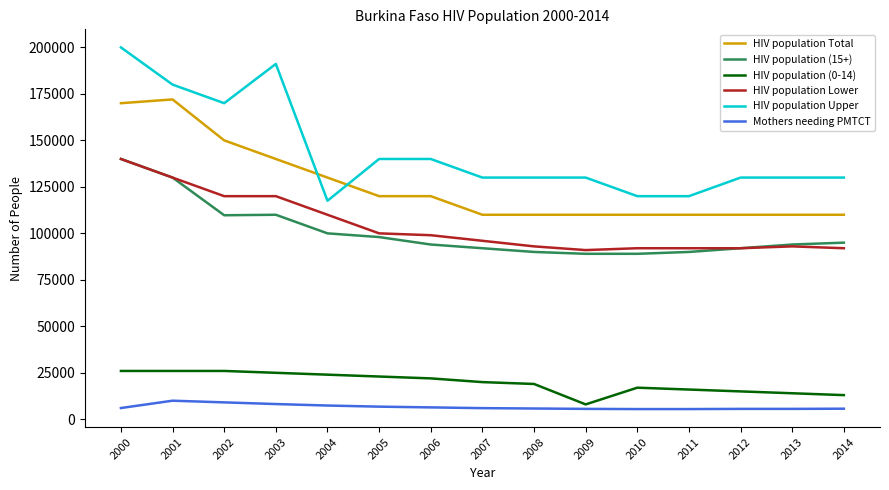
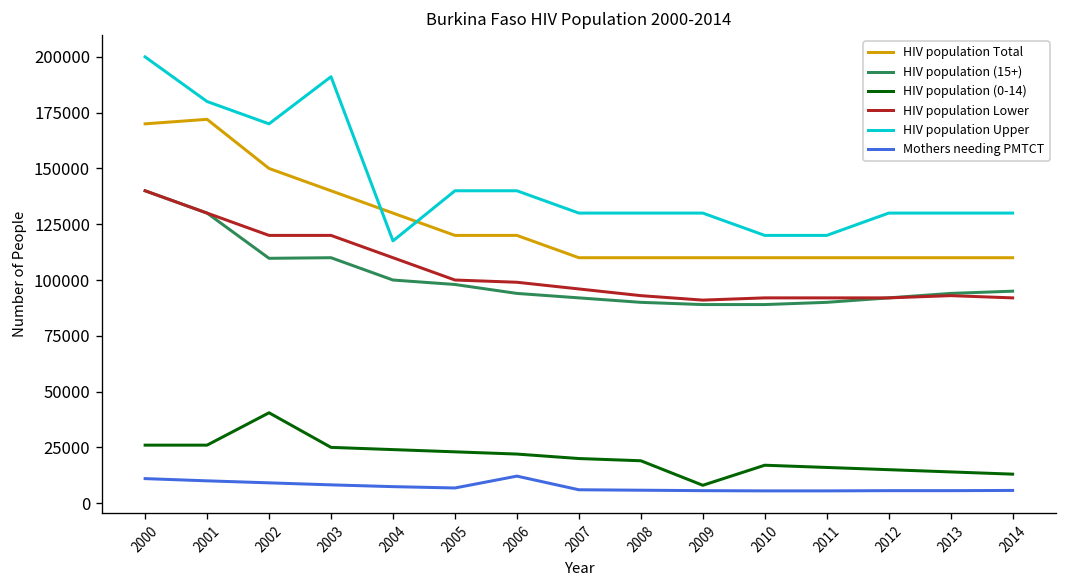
  {
    "HIV population Total": {
      "2000": 170000,
      "2001": 172000,
      "2002": 150000,
      "2003": 140000,
      "2004": 130000,
      "2005": 120000,
      "2006": 120000,
      "2007": 110000,
      "2008": 110000,
      "2009": 110000,
      "2010": 110000,
      "2011": 110000,
      "2012": 110000,
      "2013": 110000,
      "2014": 110000
    },
    "HIV population (15+)": {
      "2002": 110000,
      "2003": 110000,
      "2004": 100000,
      "2005": 98000,
      "2006": 94000,
      "2007": 92000,
      "2008": 90000,
      "2009": 89000,
      "2010": 89000,
      "2011": 90000,
      "2014": 95000
    },
    "HIV population (0-14)": {
      "2000": 26000,
      "2001": 26000,
-     "2002": 26000,
+     "2002": 41000,
      "2003": 25000,
      "2004": 24000,
      "2005": 23000,
      "2006": 22000,
      "2007": 20000,
      "2008": 19000,
      "2009": 8000,
      "2010": 17000,
      "2011": 16000,
      "2012": 15000,
      "2013": 14000,
      "2014": 13000
    },
    "HIV population Lower": {
      "2002": 120000,
      "2003": 120000,
      "2004": 110000,
      "2005": 100000,
      "2006": 99000,
      "2007": 96000,
      "2008": 93000,
      "2009": 91000,
      "2010": 92000,
      "2011": 92000,
      "2014": 92000
    },
    "HIV population Upper": {
      "2000": 200000,
      "2001": 180000,
      "2002": 170000,
      "2003": 191000,
      "2004": 118000,
      "2005": 140000,
      "2006": 140000,
      "2007": 130000,
      "2008": 130000,
      "2009": 130000,
      "2010": 120000,
      "2011": 120000,
      "2012": 130000,
      "2013": 130000,
      "2014": 130000
    },
    "Mothers needing PMTCT": {
-     "2000": 6000,
+     "2000": 11000,
      "2001": 10000,
      "2002": 9000,
      "2003": 8000,
      "2004": 7000,
      "2005": 7000,
-     "2006": 6000,
+     "2006": 12000,
      "2007": 6000,
      "2008": 6000,
      "2009": 6000,
      "2010": 6000,
      "2011": 6000,
      "2012": 6000,
      "2013": 6000,
      "2014": 6000
    }
  }
